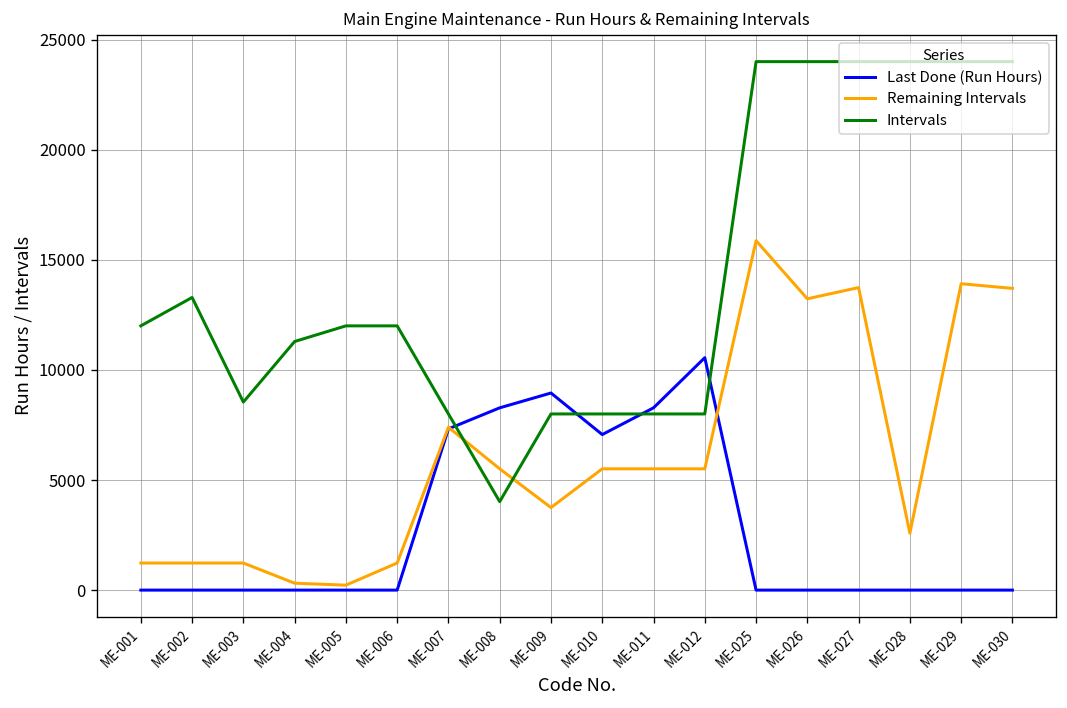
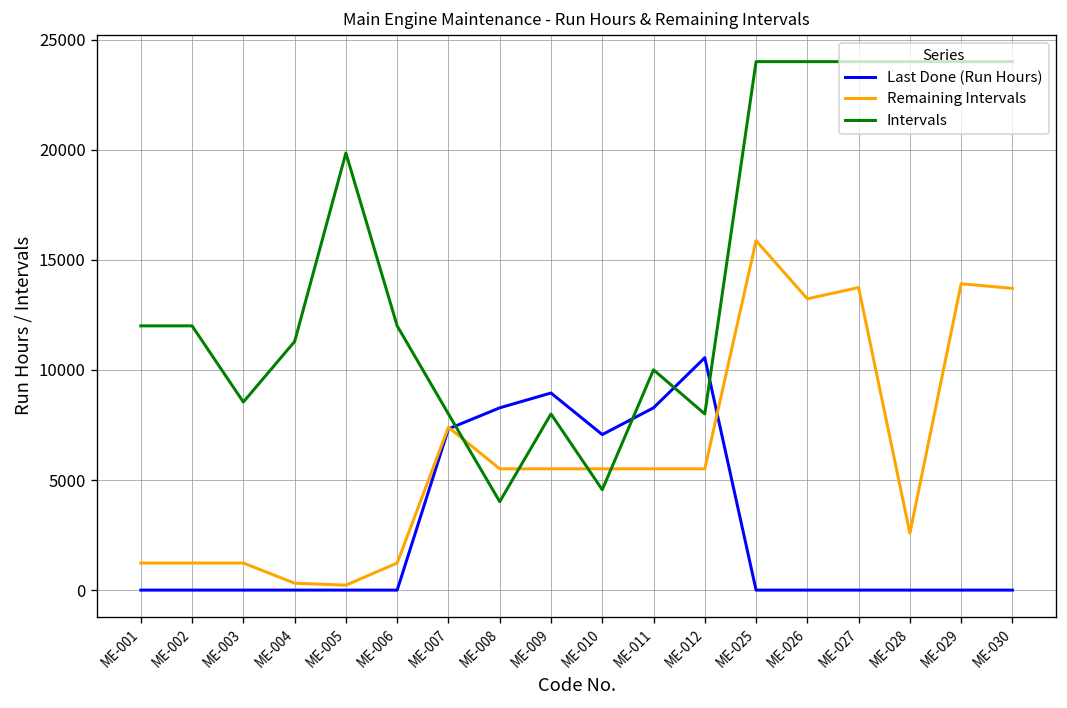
  {
    "Last Done (Run Hours)": {
      "ME-001": 0,
      "ME-002": 0,
      "ME-003": 0,
      "ME-004": 0,
      "ME-005": 0,
      "ME-006": 0,
      "ME-008": 8300,
      "ME-009": 9000,
      "ME-010": 7100,
      "ME-011": 8300,
      "ME-012": 10600,
      "ME-025": 0,
      "ME-026": 0,
      "ME-027": 0,
      "ME-028": 0,
      "ME-029": 0,
      "ME-030": 0
    },
    "Remaining Intervals": {
      "ME-001": 1200,
      "ME-002": 1200,
      "ME-003": 1200,
      "ME-004": 300,
      "ME-005": 200,
      "ME-006": 1200,
      "ME-008": 5500,
-     "ME-009": 3700,
+     "ME-009": 5500,
      "ME-010": 5500,
      "ME-011": 5500,
      "ME-012": 5500,
      "ME-025": 15900,
      "ME-026": 13200,
      "ME-027": 13700,
      "ME-028": 2600,
      "ME-029": 13900,
      "ME-030": 13700
    },
    "Intervals": {
      "ME-001": 12000,
-     "ME-002": 13300,
+     "ME-002": 12000,
      "ME-003": 8500,
      "ME-004": 11300,
-     "ME-005": 12000,
+     "ME-005": 19900,
      "ME-006": 12000,
      "ME-007": 8000,
      "ME-008": 4000,
      "ME-009": 8000,
-     "ME-010": 8000,
-     "ME-011": 8000,
+     "ME-010": 4600,
+     "ME-011": 10000,
      "ME-012": 8000,
      "ME-025": 24000,
      "ME-026": 24000
    }
  }
